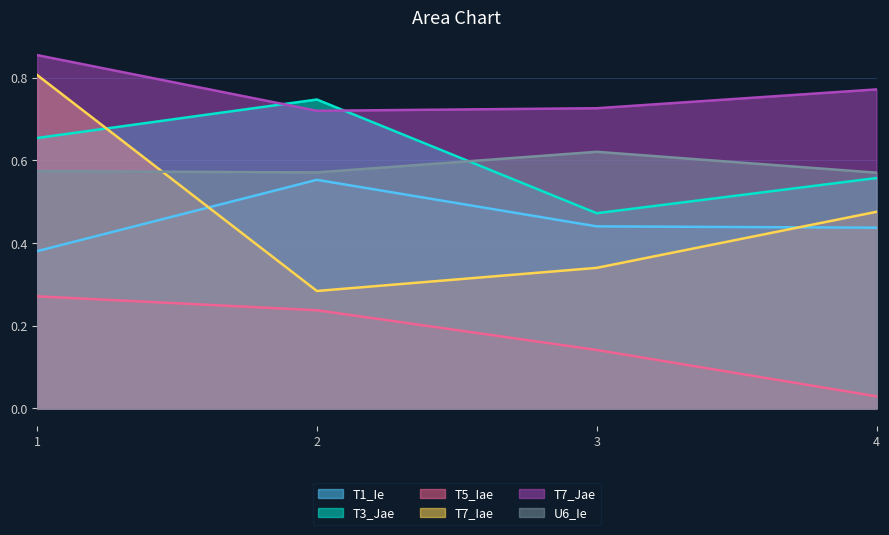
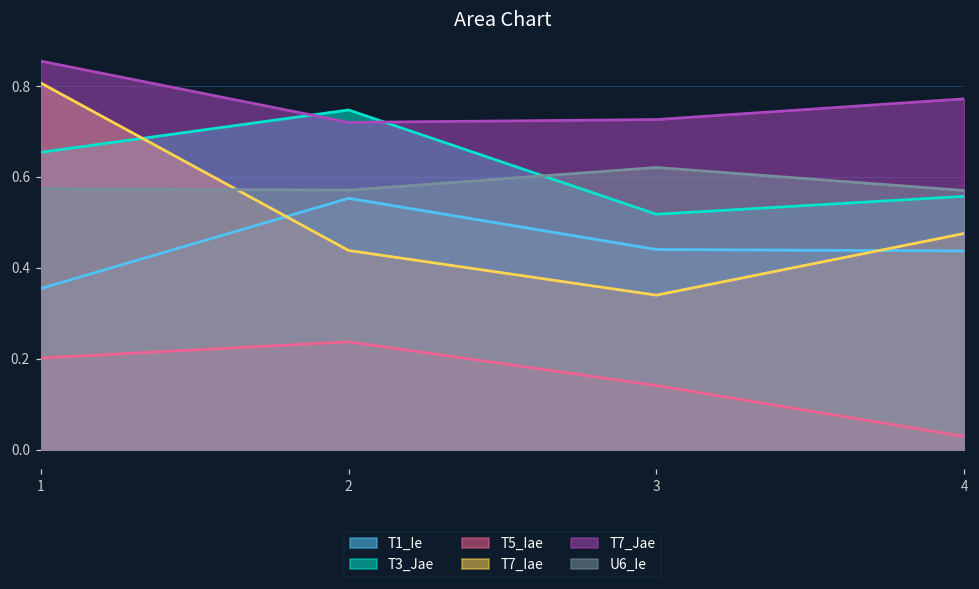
  {
    "T1_Ie": {
-     "1": 0.38,
+     "1": 0.35,
      "2": 0.55,
      "3": 0.44,
      "4": 0.44
    },
    "T3_Jae": {
      "1": 0.65,
      "2": 0.75,
-     "3": 0.47,
+     "3": 0.52,
      "4": 0.56
    },
    "T5_Iae": {
-     "1": 0.27,
+     "1": 0.20,
      "2": 0.24,
      "3": 0.14,
      "4": 0.03
    },
    "T7_Iae": {
      "1": 0.81,
-     "2": 0.28,
+     "2": 0.44,
      "3": 0.34,
      "4": 0.48
    },
    "T7_Jae": {
      "1": 0.85,
      "2": 0.72,
      "3": 0.73,
      "4": 0.77
    },
    "U6_Ie": {
      "1": 0.57,
      "2": 0.57,
      "3": 0.62,
      "4": 0.57
    }
  }
